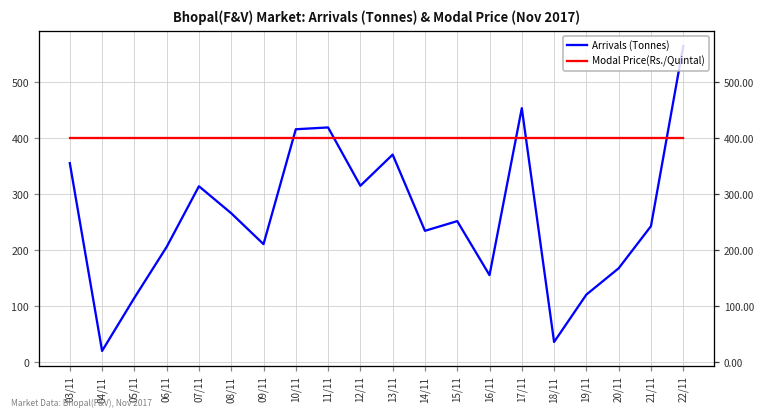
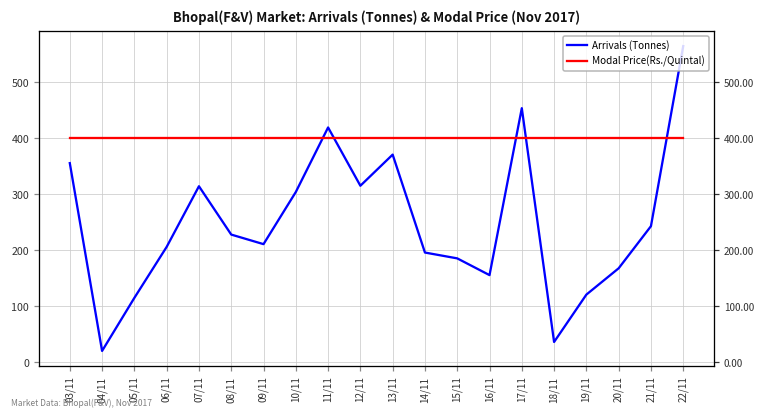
  {
    "Arrivals (Tonnes)": {
      "03/11": 360,
      "04/11": 20,
      "05/11": 110,
      "06/11": 210,
      "07/11": 310,
-     "08/11": 270,
+     "08/11": 230,
      "09/11": 210,
-     "10/11": 420,
+     "10/11": 300,
      "11/11": 420,
      "12/11": 320,
      "13/11": 370,
-     "14/11": 230,
-     "15/11": 250,
+     "14/11": 200,
+     "15/11": 190,
      "16/11": 160,
      "17/11": 450,
      "18/11": 40,
      "19/11": 120,
      "20/11": 170,
      "21/11": 240
    },
    "Modal Price(Rs./Quintal)": {
      "03/11": 400,
      "04/11": 400,
      "05/11": 400,
      "06/11": 400,
      "07/11": 400,
      "08/11": 400,
      "09/11": 400,
      "10/11": 400,
      "11/11": 400,
      "12/11": 400,
      "13/11": 400,
      "14/11": 400,
      "15/11": 400,
      "16/11": 400,
      "17/11": 400,
      "18/11": 400,
      "19/11": 400,
      "20/11": 400,
      "21/11": 400,
      "22/11": 400
    }
  }
